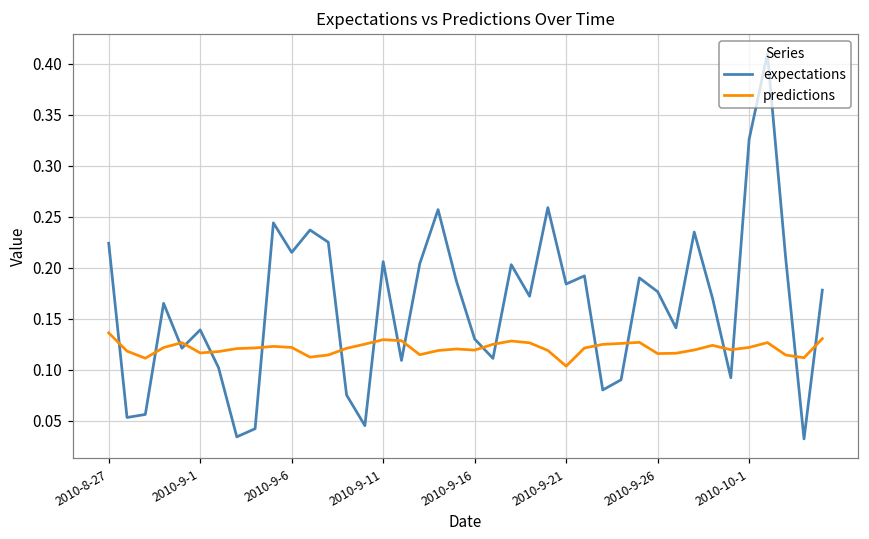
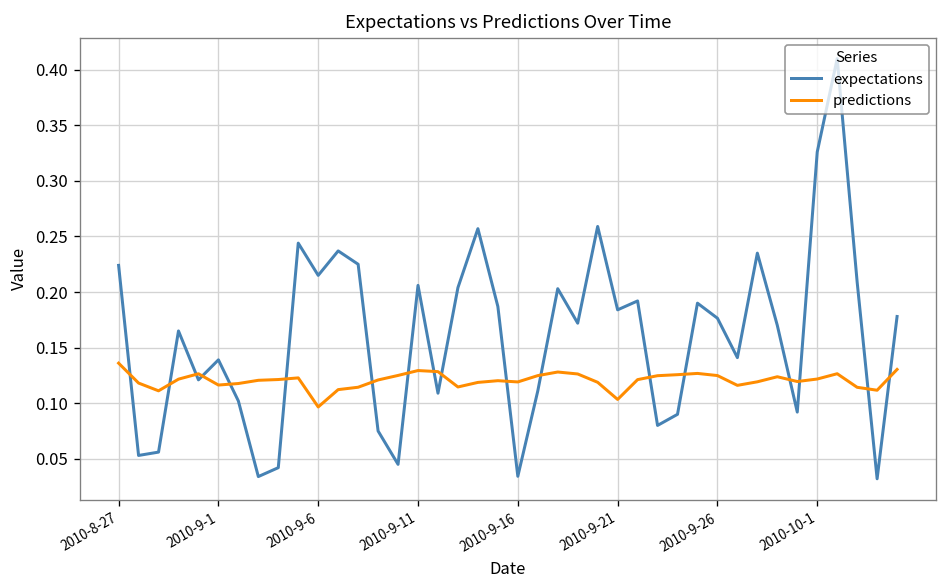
  {
    "expectations": {
      "2010-8-27": 0.22,
      "2010-9-1": 0.14,
      "2010-9-6": 0.21,
      "2010-9-11": 0.21,
-     "2010-9-16": 0.13,
+     "2010-9-16": 0.03,
      "2010-9-21": 0.18,
      "2010-9-26": 0.18,
      "2010-10-1": 0.33
    },
    "predictions": {
      "2010-8-27": 0.14,
      "2010-9-1": 0.12,
-     "2010-9-6": 0.12,
+     "2010-9-6": 0.10,
      "2010-9-11": 0.13,
      "2010-9-16": 0.12,
      "2010-9-21": 0.10,
-     "2010-9-26": 0.116,
+     "2010-9-26": 0.125,
      "2010-10-1": 0.12
    }
  }
